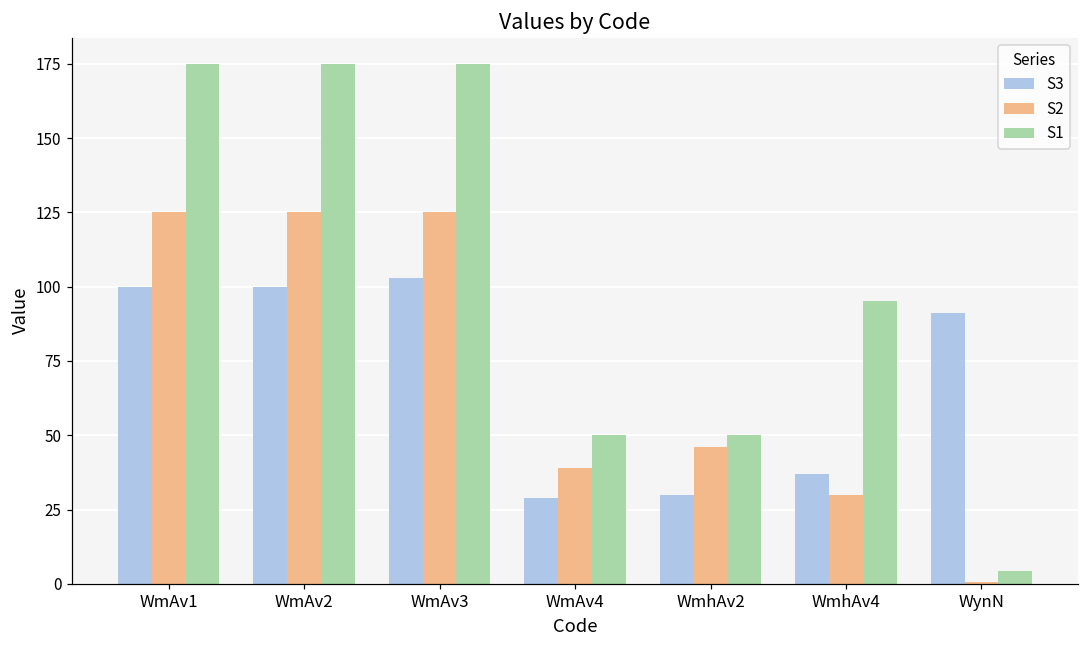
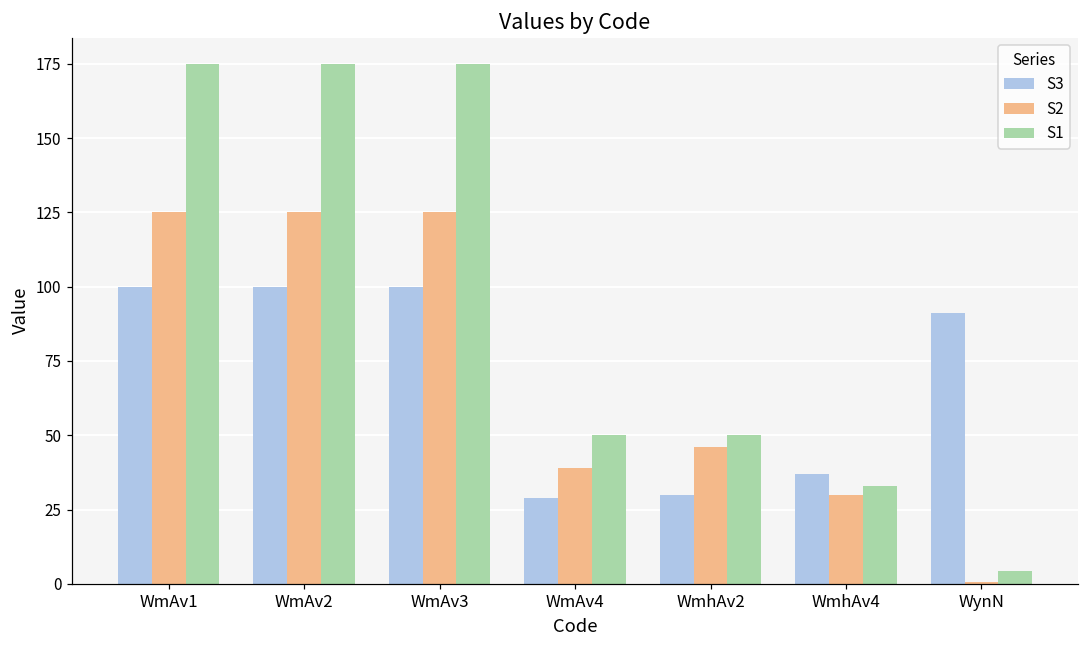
  {
    "S3": {
      "WmAv1": 100,
      "WmAv2": 100,
-     "WmAv3": 103,
+     "WmAv3": 100,
      "WmAv4": 29,
      "WmhAv2": 30,
      "WmhAv4": 37,
      "WynN": 91
    },
    "S2": {
      "WmAv1": 125,
      "WmAv2": 125,
      "WmAv3": 125,
      "WmAv4": 39,
      "WmhAv2": 46,
      "WmhAv4": 30
    },
    "S1": {
      "WmAv1": 175,
      "WmAv2": 175,
      "WmAv3": 175,
      "WmAv4": 50,
      "WmhAv2": 50,
-     "WmhAv4": 95,
+     "WmhAv4": 33,
      "WynN": 4
    }
  }
